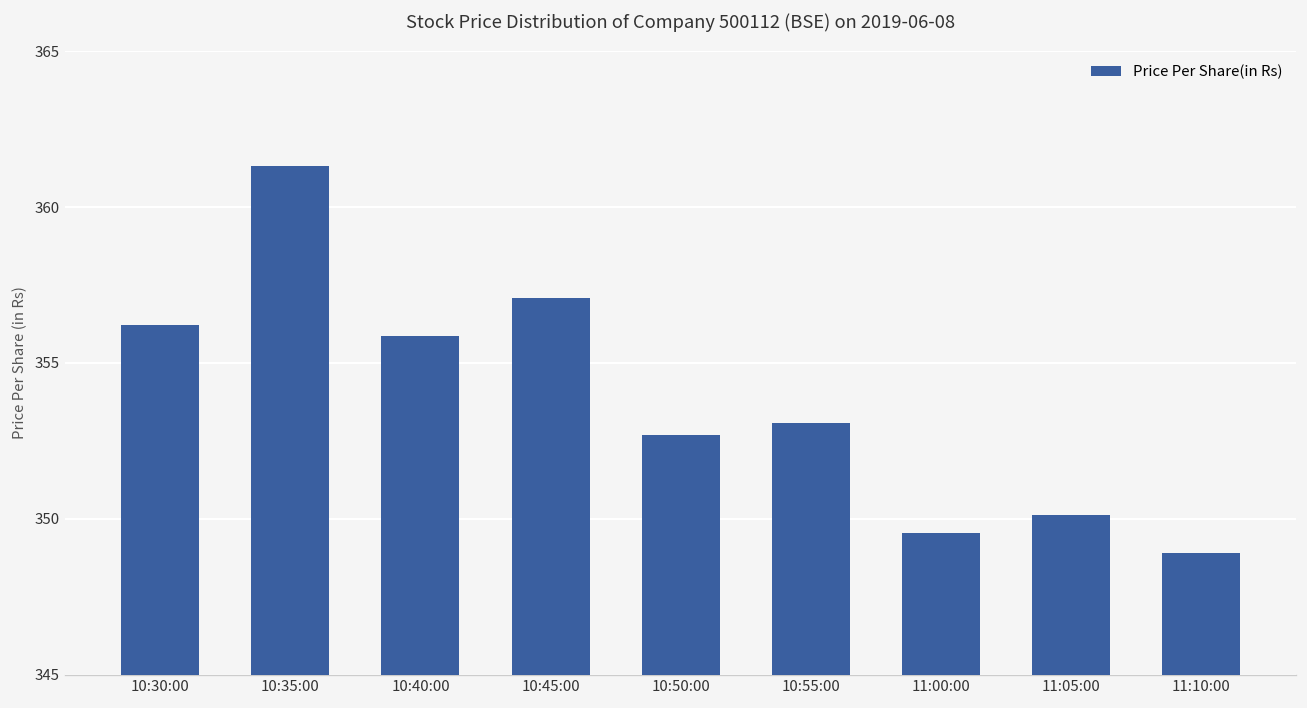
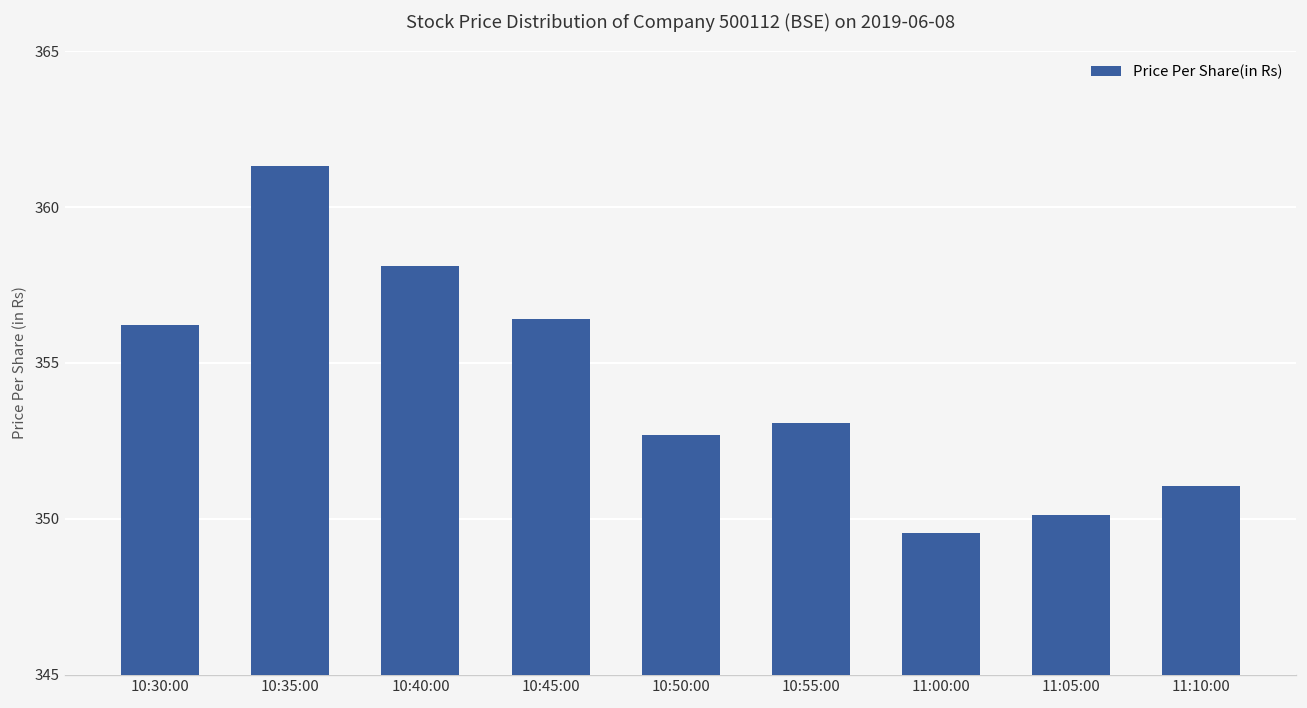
  {
    "10:30:00": 356.2,
    "10:35:00": 361.3,
-   "10:40:00": 355.9,
-   "10:45:00": 357.1,
+   "10:40:00": 358.1,
+   "10:45:00": 356.4,
    "10:50:00": 352.7,
    "10:55:00": 353.1,
    "11:00:00": 349.6,
    "11:05:00": 350.1,
-   "11:10:00": 348.9
+   "11:10:00": 351.0
  }
